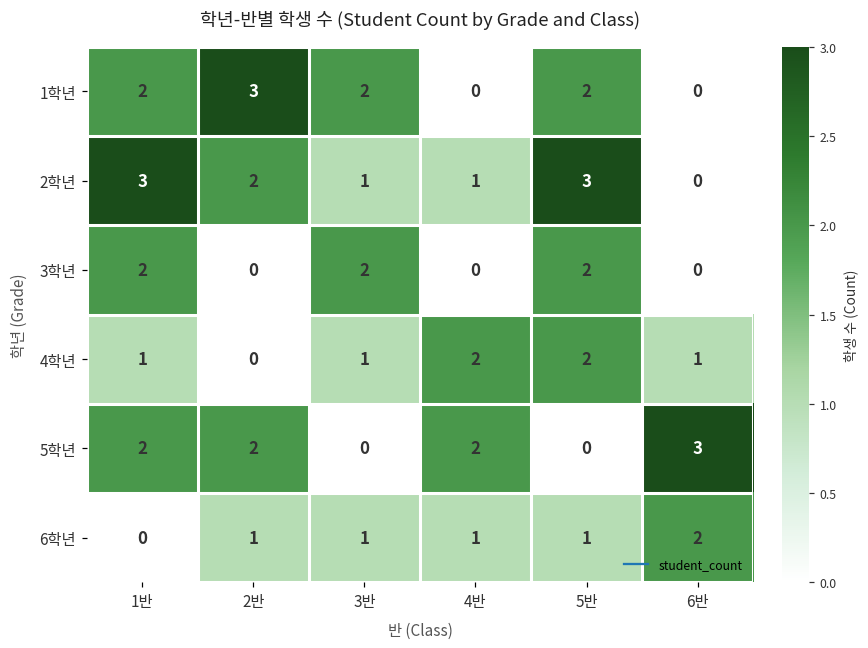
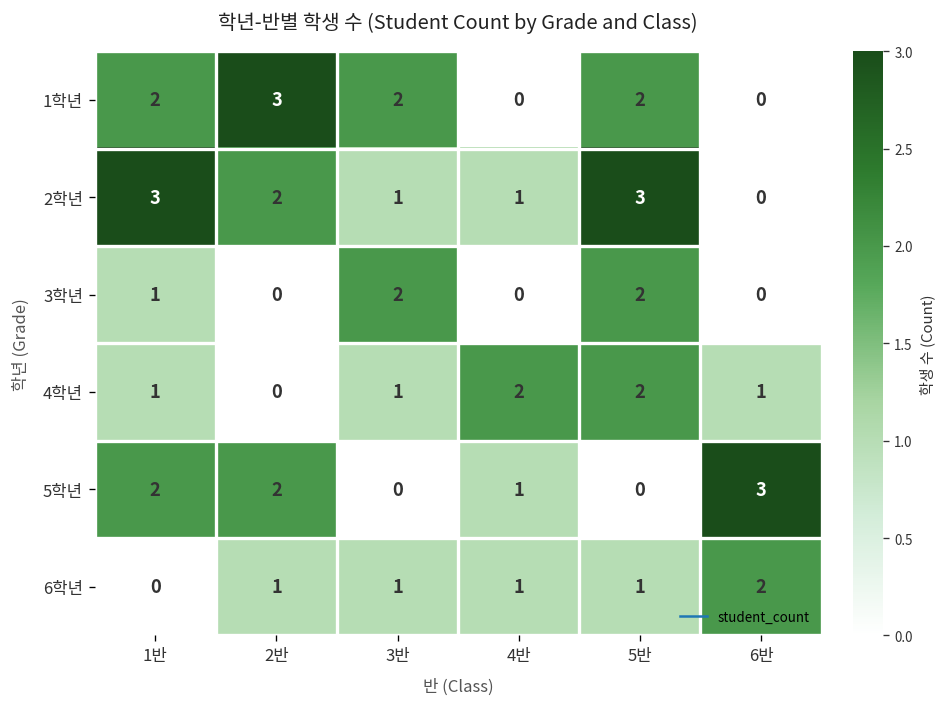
  {
    "1학년": {
      "1반": 2,
      "2반": 3,
      "3반": 2,
      "4반": 0,
      "5반": 2,
      "6반": 0
    },
    "2학년": {
      "1반": 3,
      "2반": 2,
      "3반": 1,
      "4반": 1,
      "5반": 3,
      "6반": 0
    },
    "3학년": {
-     "1반": 2,
+     "1반": 1,
      "2반": 0,
      "3반": 2,
      "4반": 0,
      "5반": 2,
      "6반": 0
    },
    "4학년": {
      "1반": 1,
      "2반": 0,
      "3반": 1,
      "4반": 2,
      "5반": 2,
      "6반": 1
    },
    "5학년": {
      "1반": 2,
      "2반": 2,
      "3반": 0,
-     "4반": 2,
+     "4반": 1,
      "5반": 0,
      "6반": 3
    },
    "6학년": {
      "1반": 0,
      "2반": 1,
      "3반": 1,
      "4반": 1,
      "5반": 1,
      "6반": 2
    }
  }
